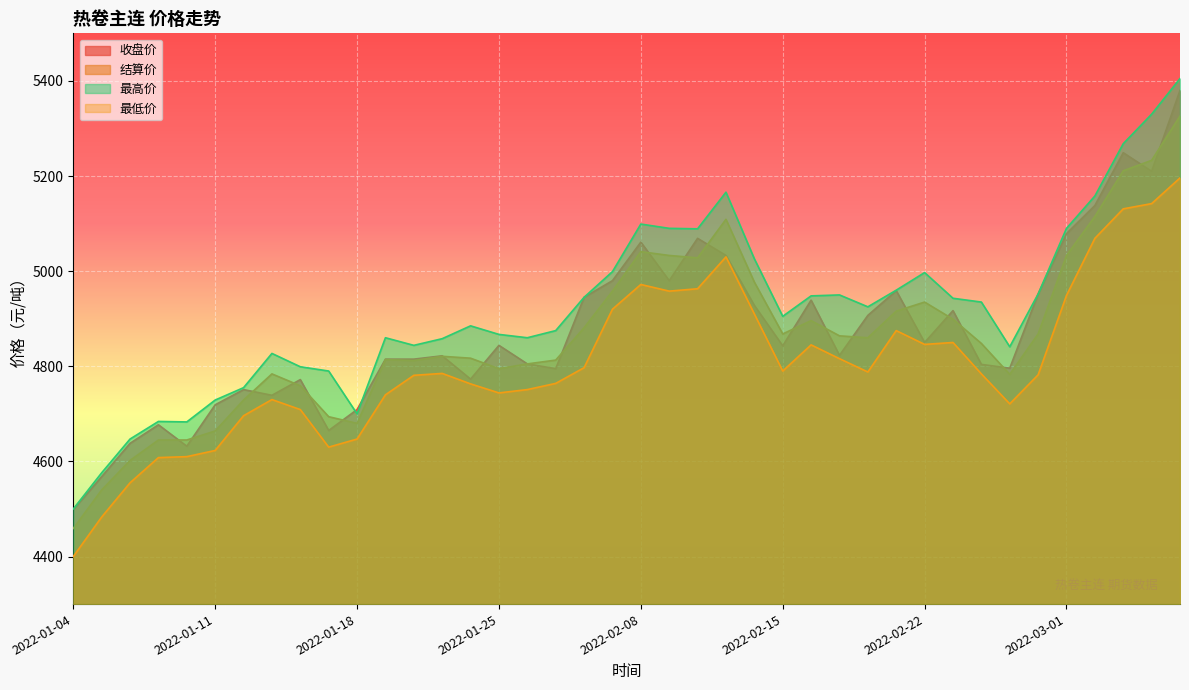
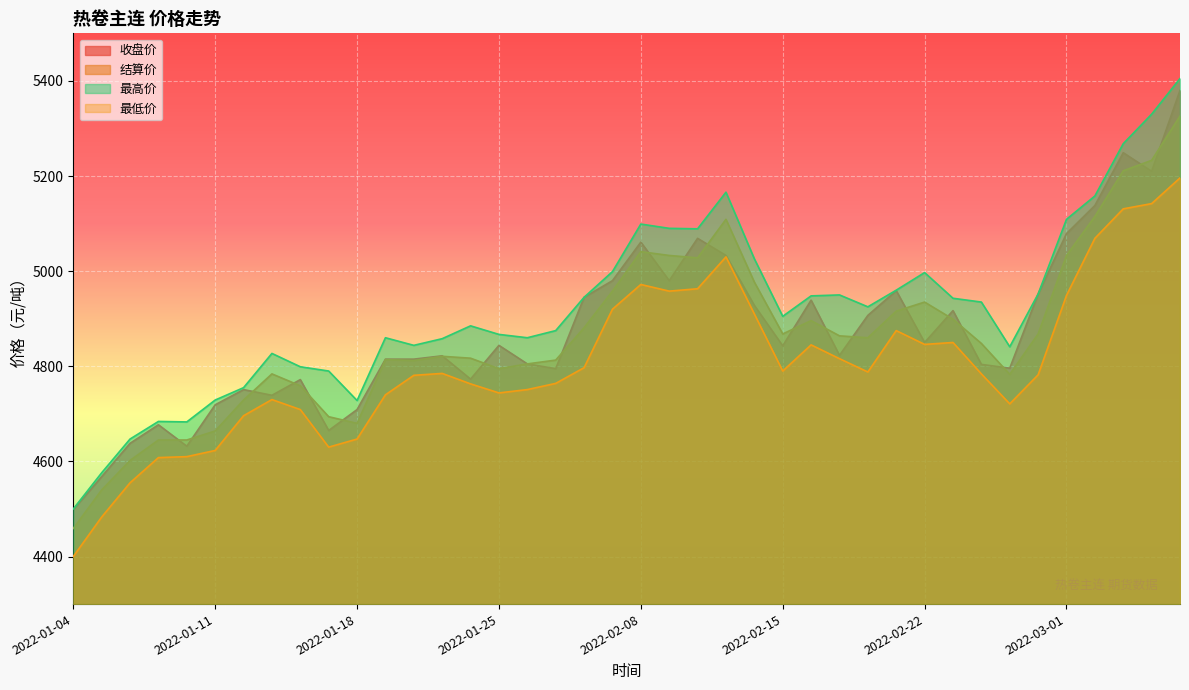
  {
    "最高价": {
      "2022-01-11": 4730,
-     "2022-01-18": 4700,
+     "2022-01-18": 4730,
      "2022-01-25": 4870,
      "2022-02-08": 5100,
      "2022-02-15": 4910,
      "2022-02-22": 5000,
-     "2022-03-01": 5090
+     "2022-03-01": 5110
    }
  }
